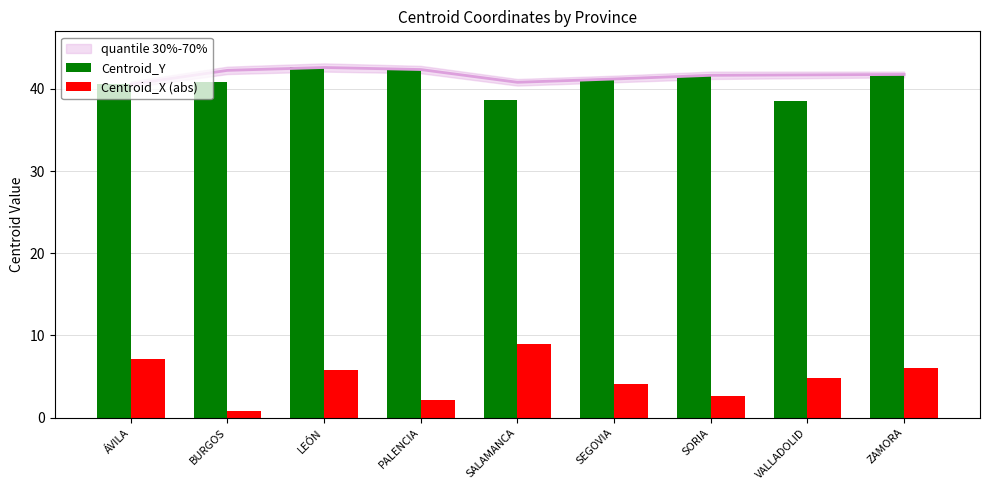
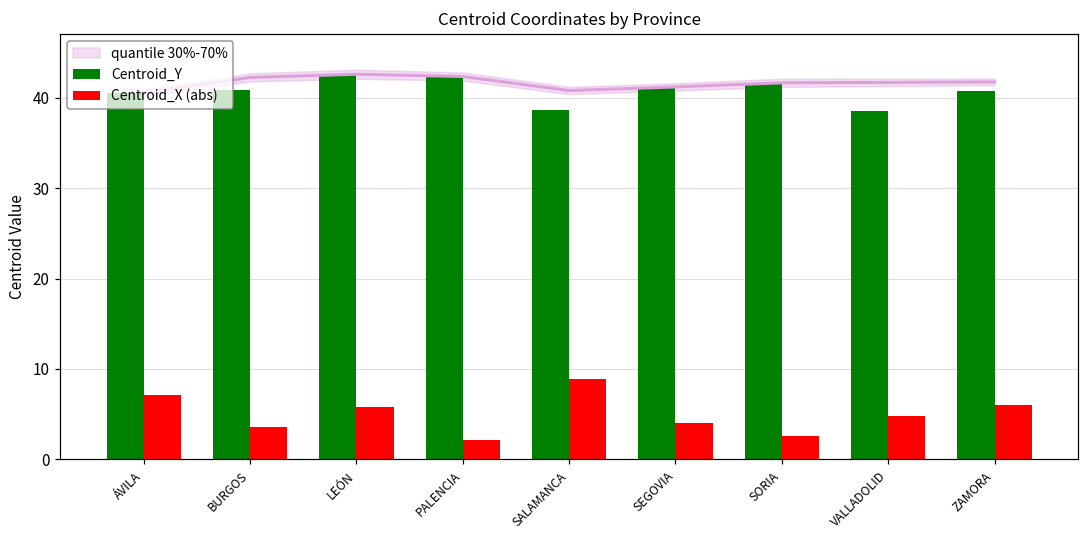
  {
    "Centroid_Y": {
      "LEÓN": 43,
      "PALENCIA": 42,
      "SALAMANCA": 39,
      "SEGOVIA": 41,
      "SORIA": 42,
      "VALLADOLID": 39,
-     "ZAMORA": 42
+     "ZAMORA": 41
    },
    "Centroid_X (abs)": {
      "ÁVILA": 7,
-     "BURGOS": 1,
+     "BURGOS": 4,
      "LEÓN": 6,
      "PALENCIA": 2,
      "SALAMANCA": 9,
      "SEGOVIA": 4,
      "SORIA": 3,
      "VALLADOLID": 5,
      "ZAMORA": 6
    }
  }
